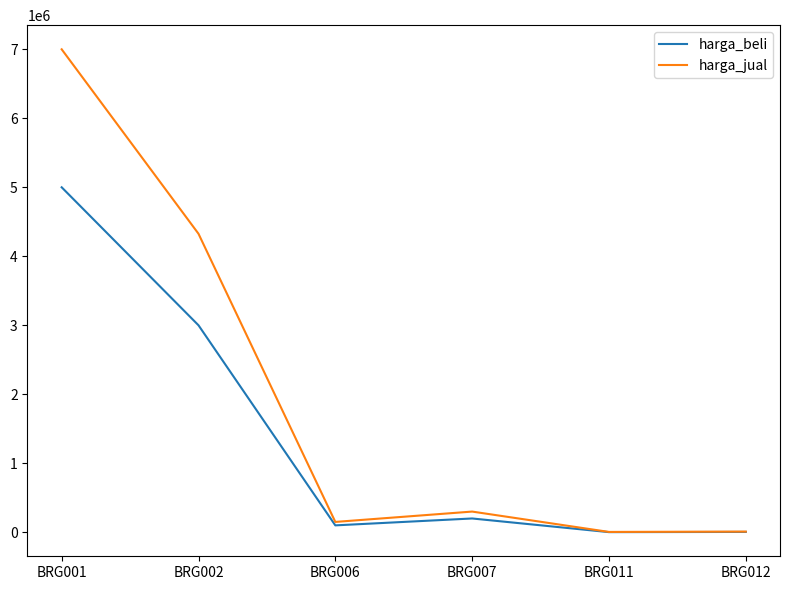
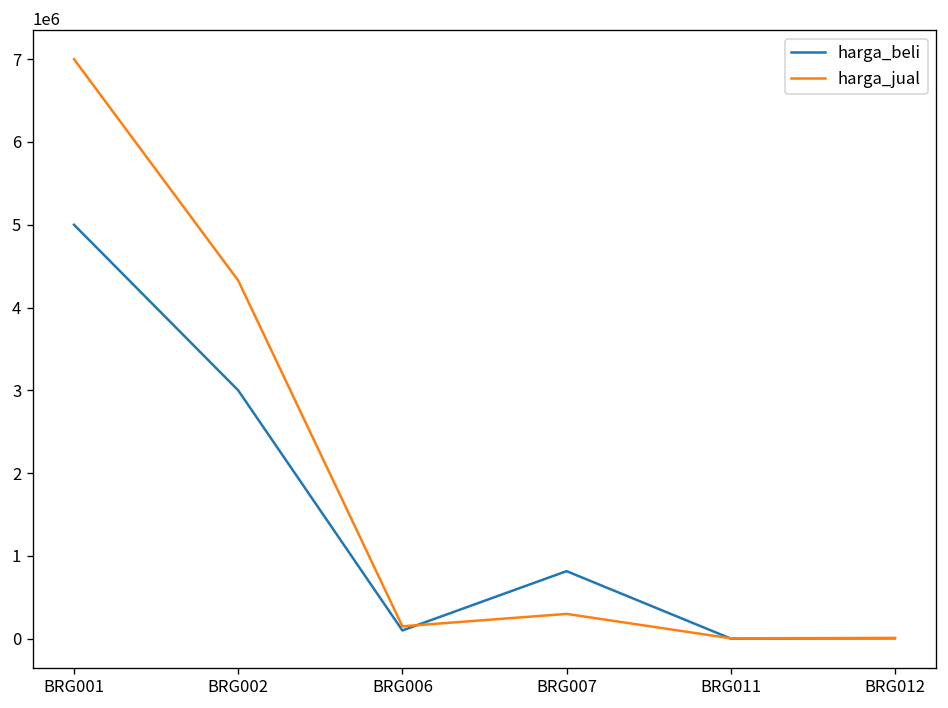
  {
    "harga_beli": {
      "BRG001": 5000000,
      "BRG002": 3000000,
      "BRG006": 100000,
-     "BRG007": 200000
+     "BRG007": 800000
    },
    "harga_jual": {
      "BRG001": 7000000,
      "BRG002": 4300000,
      "BRG006": 200000,
      "BRG007": 300000
    }
  }
